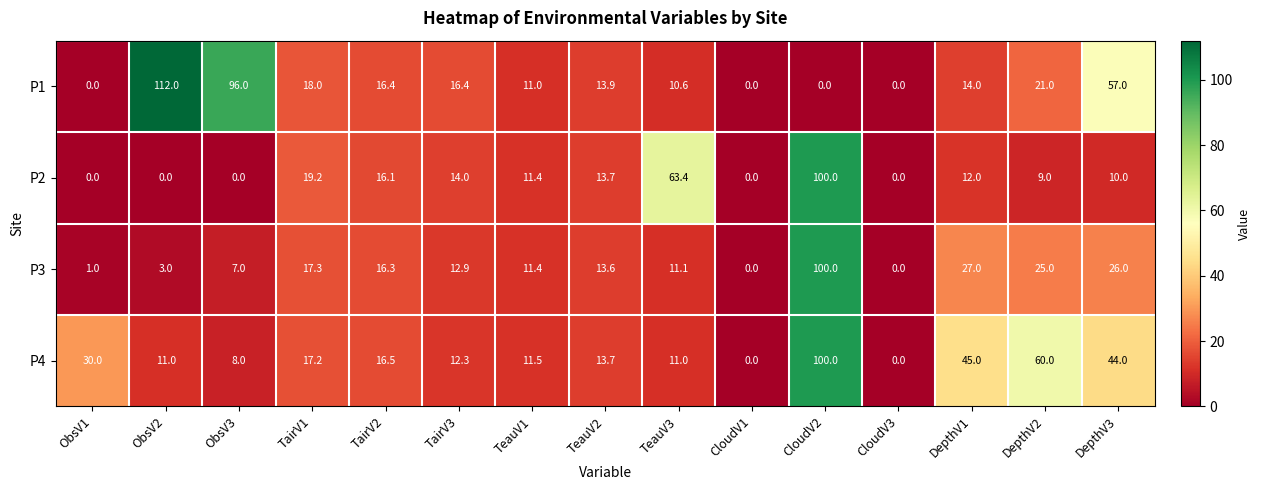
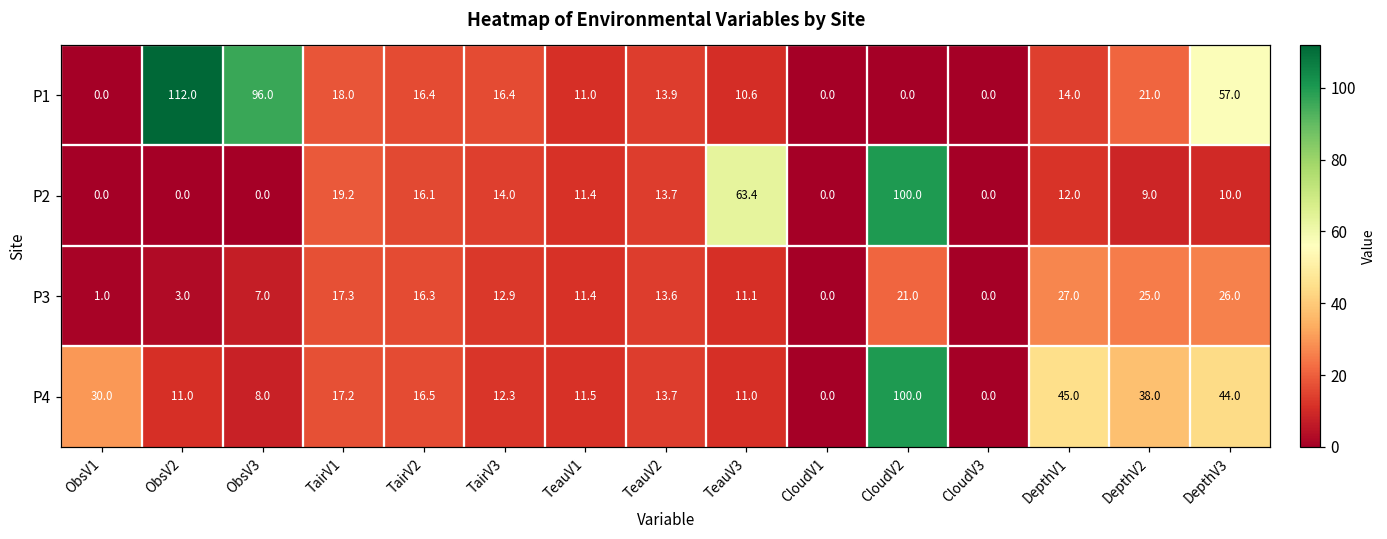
  {
    "P1": {
      "ObsV1": 0.0,
      "ObsV2": 112.0,
      "ObsV3": 96.0,
      "TairV1": 18.0,
      "TairV2": 16.4,
      "TairV3": 16.4,
      "TeauV1": 11.0,
      "TeauV2": 13.9,
      "TeauV3": 10.6,
      "CloudV1": 0.0,
      "CloudV2": 0.0,
      "CloudV3": 0.0,
      "DepthV1": 14.0,
      "DepthV2": 21.0,
      "DepthV3": 57.0
    },
    "P2": {
      "ObsV1": 0.0,
      "ObsV2": 0.0,
      "ObsV3": 0.0,
      "TairV1": 19.2,
      "TairV2": 16.1,
      "TairV3": 14.0,
      "TeauV1": 11.4,
      "TeauV2": 13.7,
      "TeauV3": 63.4,
      "CloudV1": 0.0,
      "CloudV2": 100.0,
      "CloudV3": 0.0,
      "DepthV1": 12.0,
      "DepthV2": 9.0,
      "DepthV3": 10.0
    },
    "P3": {
      "ObsV1": 1.0,
      "ObsV2": 3.0,
      "ObsV3": 7.0,
      "TairV1": 17.3,
      "TairV2": 16.3,
      "TairV3": 12.9,
      "TeauV1": 11.4,
      "TeauV2": 13.6,
      "TeauV3": 11.1,
      "CloudV1": 0.0,
-     "CloudV2": 100.0,
+     "CloudV2": 21.0,
      "CloudV3": 0.0,
      "DepthV1": 27.0,
      "DepthV2": 25.0,
      "DepthV3": 26.0
    },
    "P4": {
      "ObsV1": 30.0,
      "ObsV2": 11.0,
      "ObsV3": 8.0,
      "TairV1": 17.2,
      "TairV2": 16.5,
      "TairV3": 12.3,
      "TeauV1": 11.5,
      "TeauV2": 13.7,
      "TeauV3": 11.0,
      "CloudV1": 0.0,
      "CloudV2": 100.0,
      "CloudV3": 0.0,
      "DepthV1": 45.0,
-     "DepthV2": 60.0,
+     "DepthV2": 38.0,
      "DepthV3": 44.0
    }
  }
